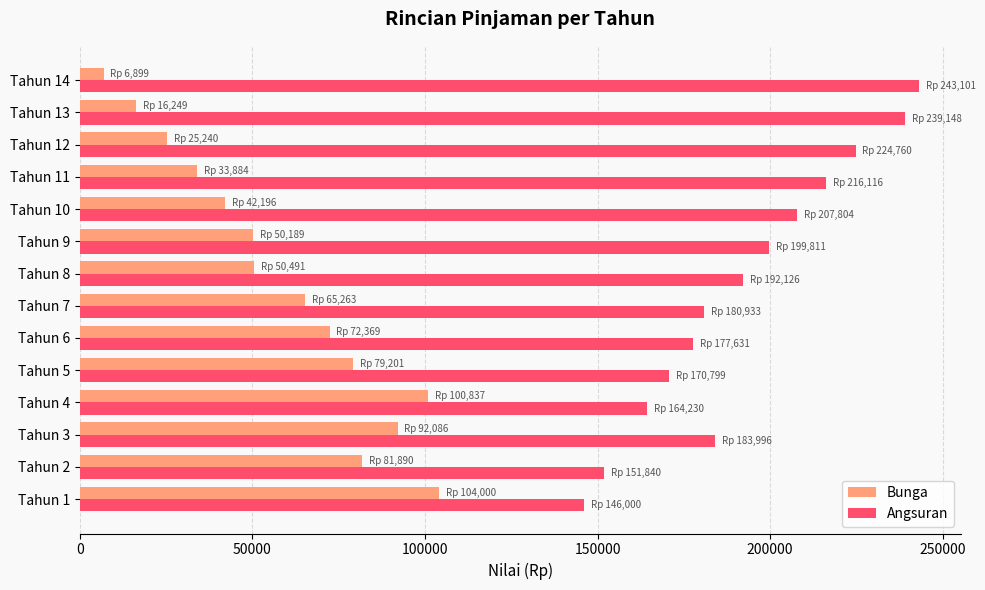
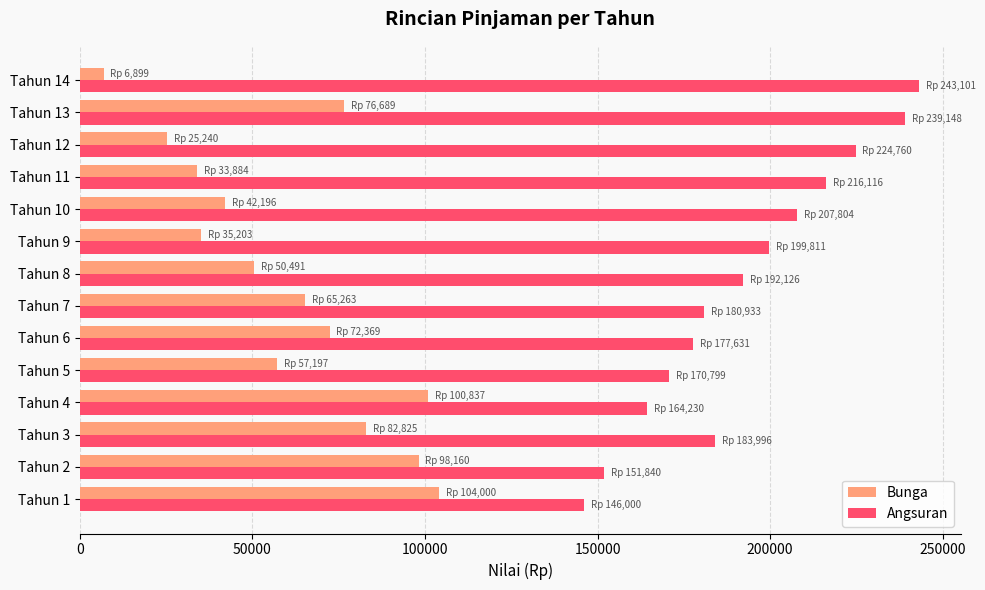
  {
    "Bunga": {
      "Tahun 14": "6,899",
-     "Tahun 13": "16,249",
+     "Tahun 13": "76,689",
      "Tahun 12": "25,240",
      "Tahun 11": "33,884",
      "Tahun 10": "42,196",
-     "Tahun 9": "50,189",
+     "Tahun 9": "35,203",
      "Tahun 8": "50,491",
      "Tahun 7": "65,263",
      "Tahun 6": "72,369",
-     "Tahun 5": "79,201",
+     "Tahun 5": "57,197",
      "Tahun 4": "100,837",
-     "Tahun 3": "92,086",
-     "Tahun 2": "81,890",
+     "Tahun 3": "82,825",
+     "Tahun 2": "98,160",
      "Tahun 1": "104,000"
    },
    "Angsuran": {
      "Tahun 14": "243,101",
      "Tahun 13": "239,148",
      "Tahun 12": "224,760",
      "Tahun 11": "216,116",
      "Tahun 10": "207,804",
      "Tahun 9": "199,811",
      "Tahun 8": "192,126",
      "Tahun 7": "180,933",
      "Tahun 6": "177,631",
      "Tahun 5": "170,799",
      "Tahun 4": "164,230",
      "Tahun 3": "183,996",
      "Tahun 2": "151,840",
      "Tahun 1": "146,000"
    }
  }
